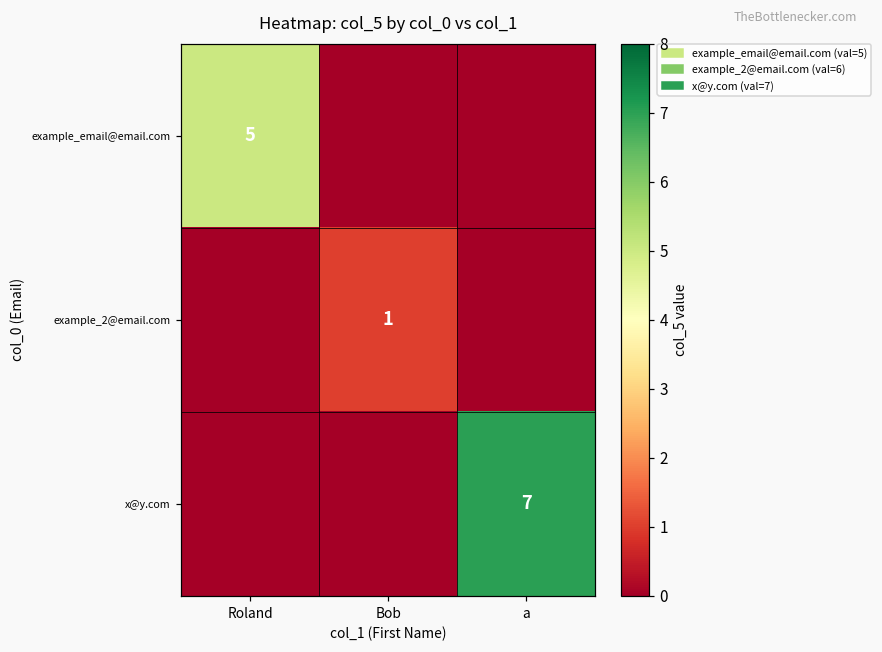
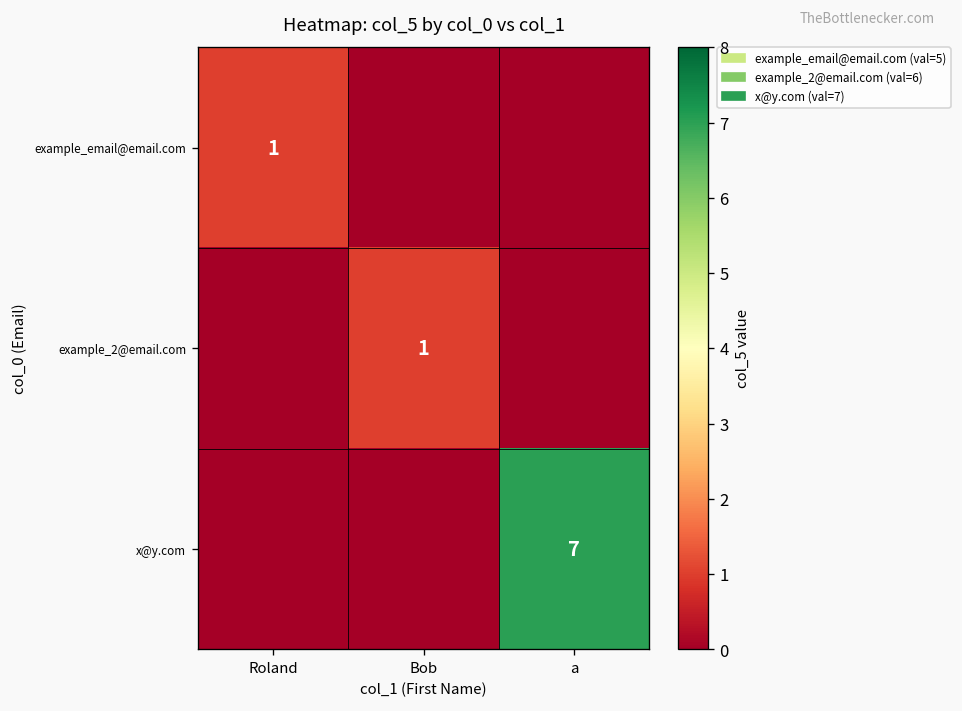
  {
    "example_email@email.com": {
-     "Roland": 5
+     "Roland": 1
    },
    "example_2@email.com": {
      "Bob": 1
    },
    "x@y.com": {
      "a": 7
    }
  }
